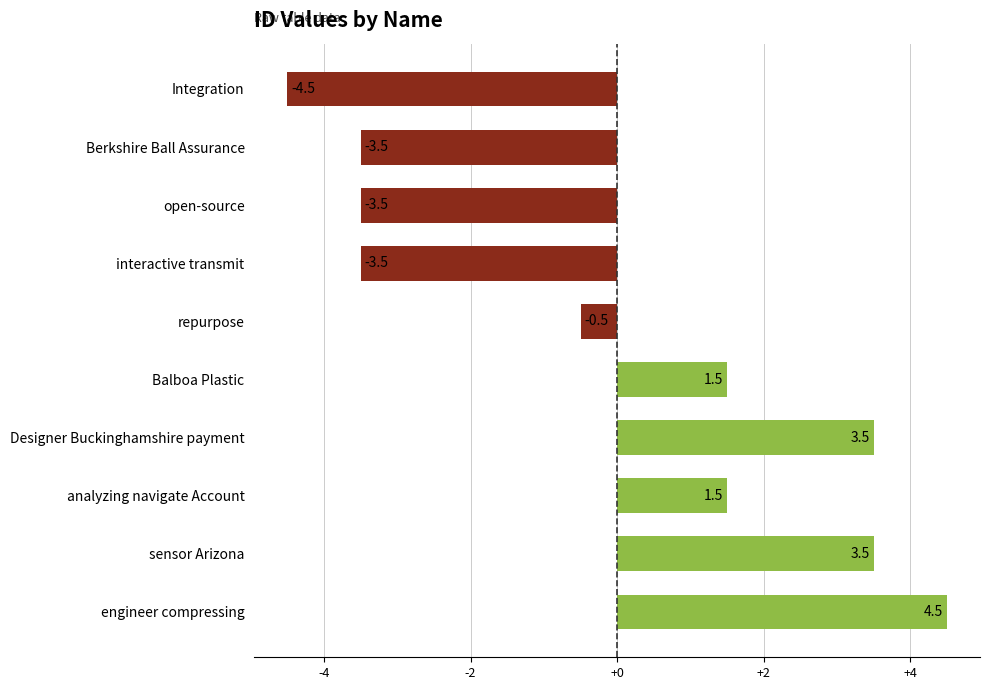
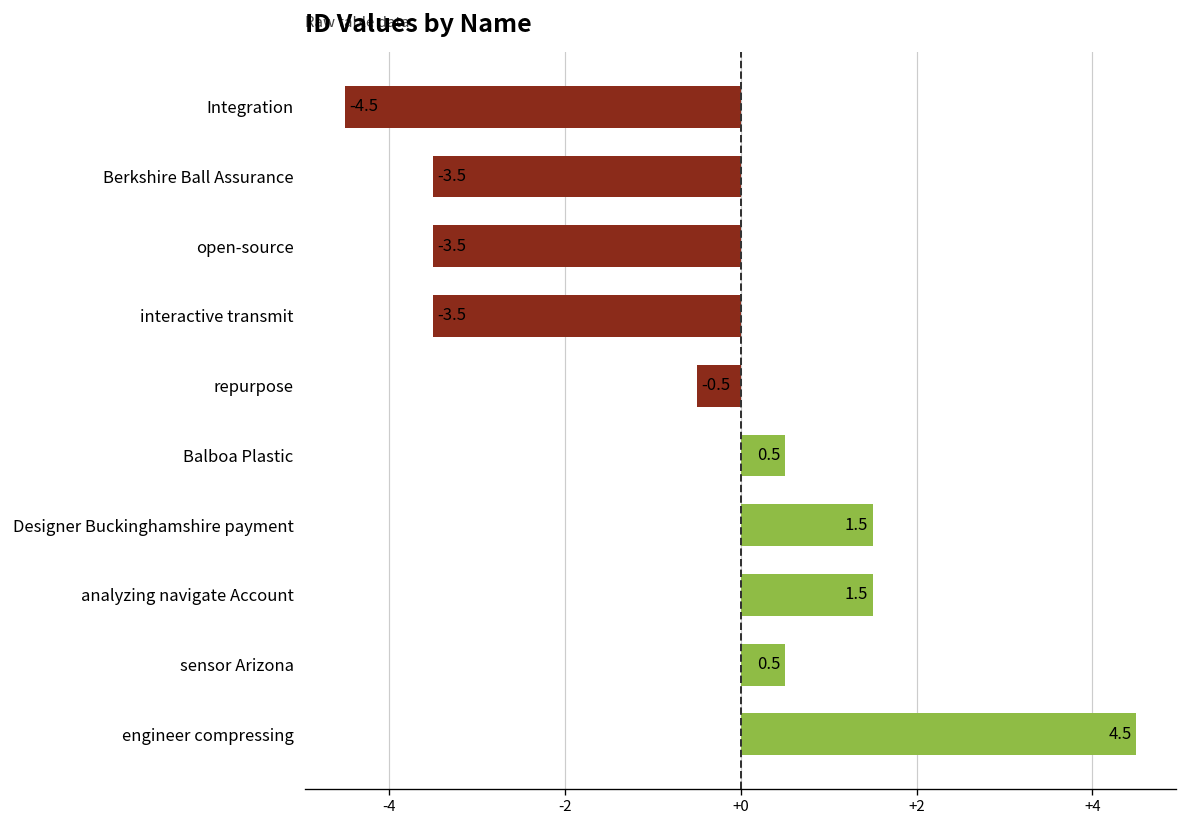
  {
    "Integration": -4.5,
    "Berkshire Ball Assurance": -3.5,
    "open-source": -3.5,
    "interactive transmit": -3.5,
    "repurpose": -0.5,
-   "Balboa Plastic": 1.5,
-   "Designer Buckinghamshire payment": 3.5,
+   "Balboa Plastic": 0.5,
+   "Designer Buckinghamshire payment": 1.5,
    "analyzing navigate Account": 1.5,
-   "sensor Arizona": 3.5,
+   "sensor Arizona": 0.5,
    "engineer compressing": 4.5
  }
